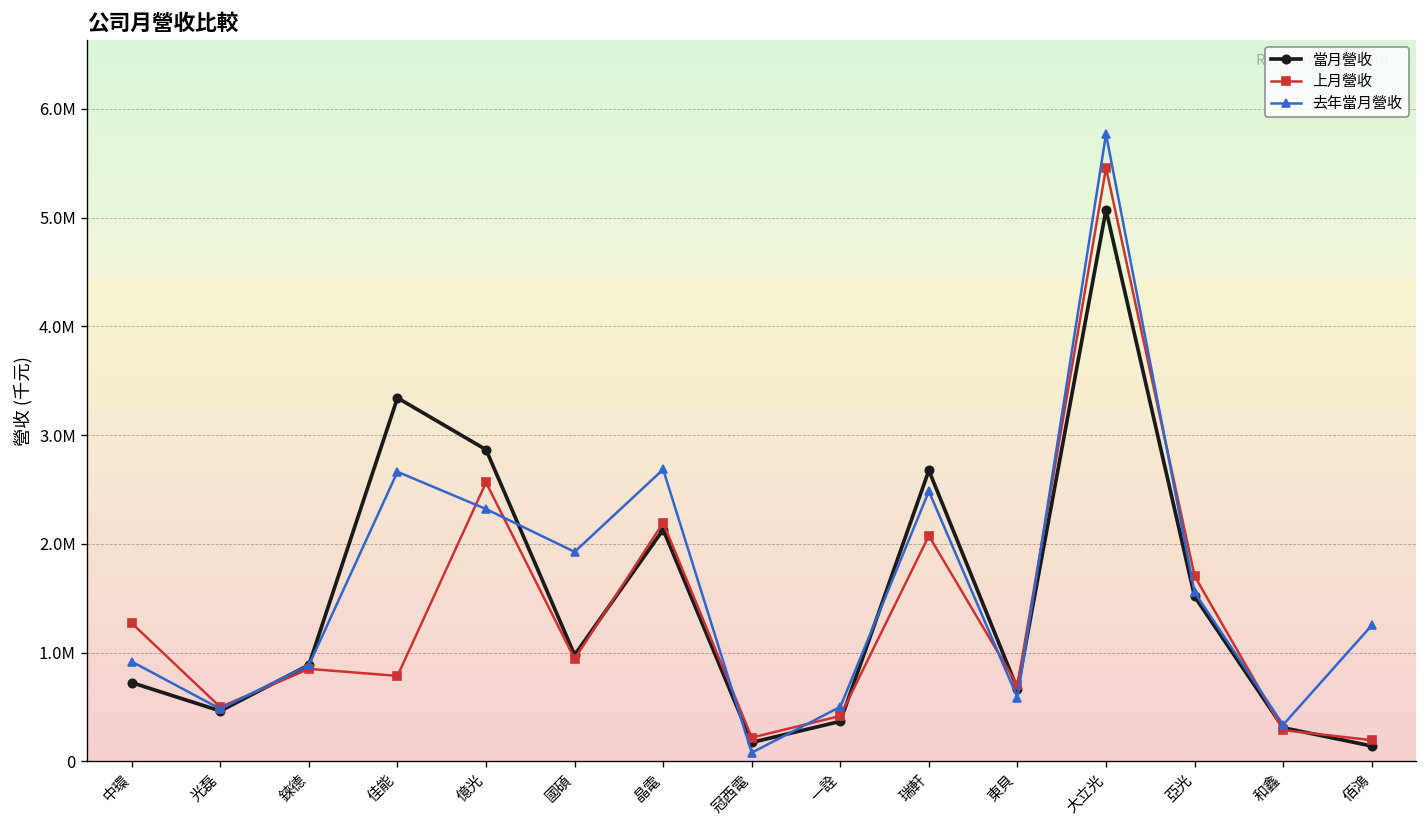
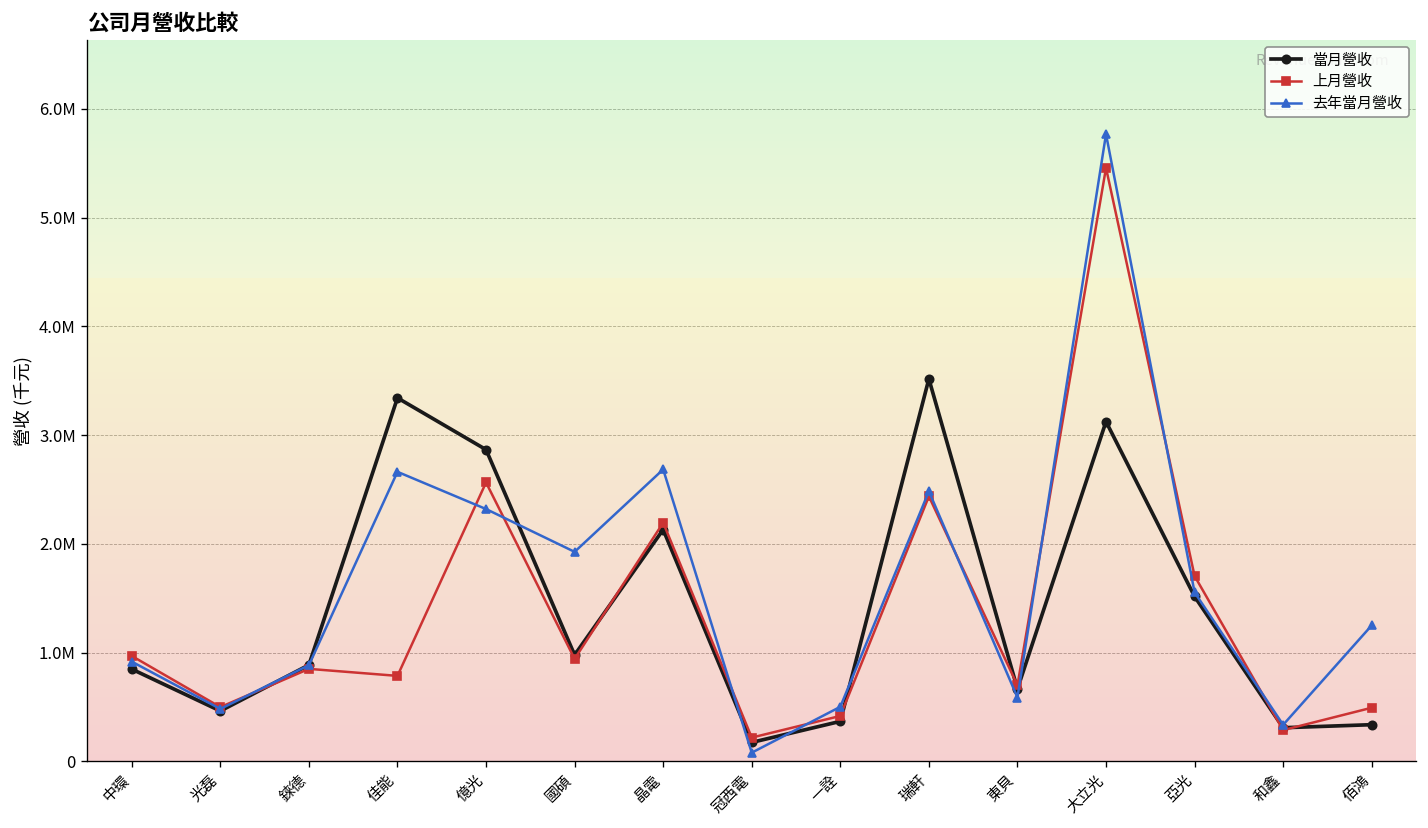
  {
    "當月營收": {
-     "中環": 700000,
+     "中環": 800000,
      "佳能": 3300000,
      "億光": 2900000,
      "國碩": 1000000,
      "晶電": 2100000,
      "冠西電": 200000,
      "一詮": 400000,
-     "瑞軒": 2700000,
+     "瑞軒": 3500000,
      "東貝": 700000,
-     "大立光": 5100000,
+     "大立光": 3100000,
      "亞光": 1500000,
-     "佰鴻": 100000
+     "佰鴻": 300000
    },
    "上月營收": {
-     "中環": 1300000,
+     "中環": 1000000,
      "錸德": 900000,
      "佳能": 800000,
      "億光": 2600000,
      "國碩": 900000,
      "晶電": 2200000,
      "冠西電": 200000,
      "一詮": 400000,
-     "瑞軒": 2100000,
+     "瑞軒": 2400000,
      "東貝": 700000,
      "大立光": 5500000,
      "亞光": 1700000,
-     "佰鴻": 200000
+     "佰鴻": 500000
    },
    "去年當月營收": {
      "中環": 900000,
      "佳能": 2700000,
      "億光": 2300000,
      "國碩": 1900000,
      "晶電": 2700000,
      "冠西電": 100000,
      "一詮": 500000,
      "瑞軒": 2500000,
      "東貝": 600000,
      "大立光": 5800000,
      "亞光": 1600000,
      "佰鴻": 1300000
    }
  }
